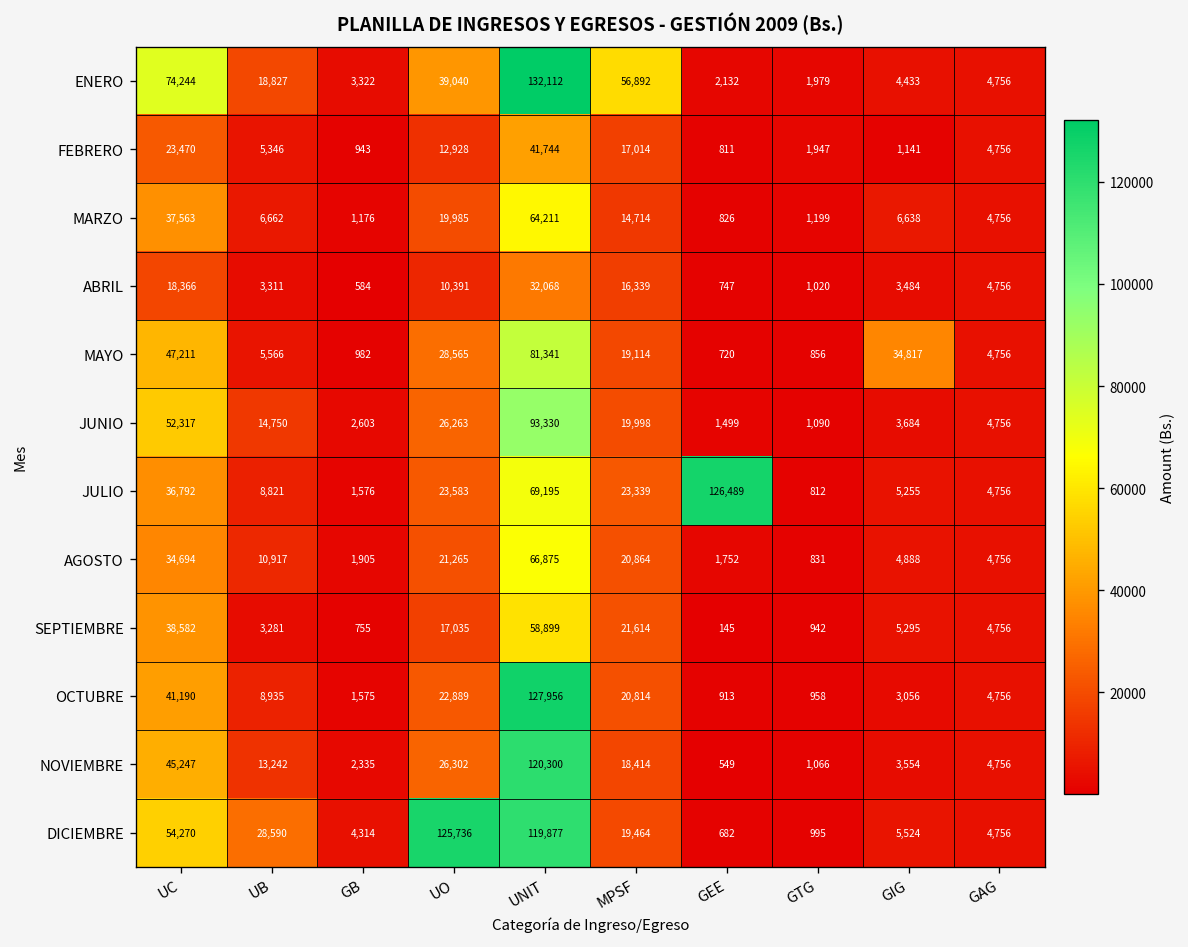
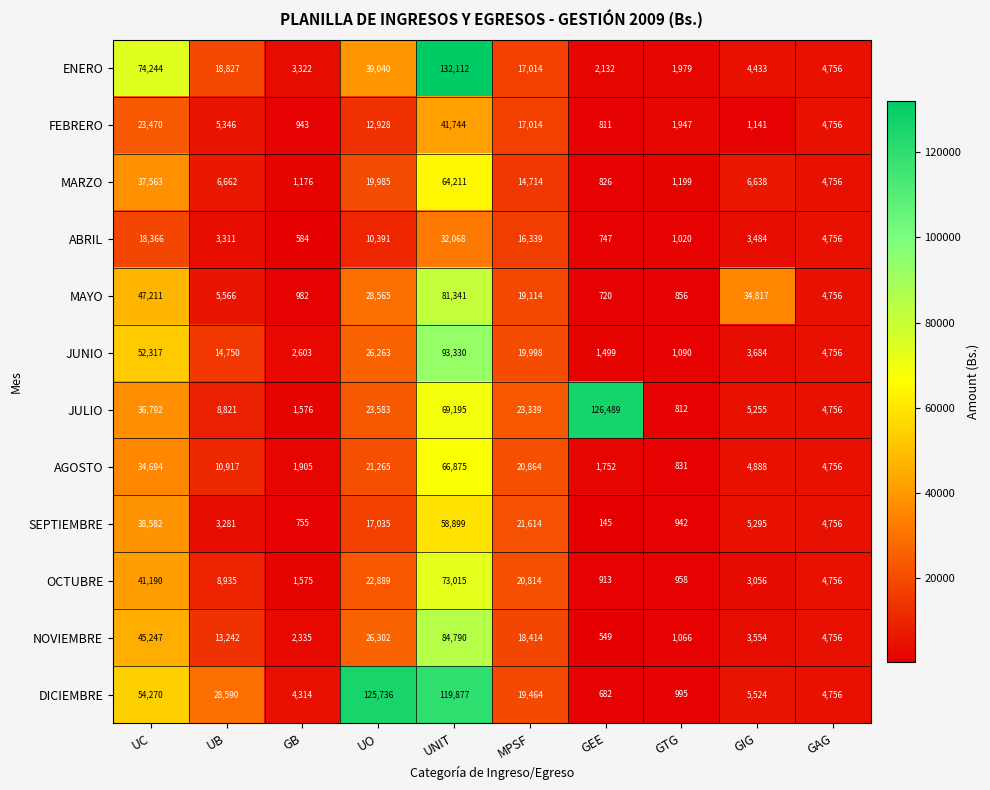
  {
    "ENERO": {
      "UC": "74,244",
      "UB": "18,827",
      "GB": "3,322",
      "UO": "39,040",
      "UNIT": "132,112",
-     "MPSF": "56,892",
+     "MPSF": "17,014",
      "GEE": "2,132",
      "GTG": "1,979",
      "GIG": "4,433",
      "GAG": "4,756"
    },
    "FEBRERO": {
      "UC": "23,470",
      "UB": "5,346",
      "GB": "943",
      "UO": "12,928",
      "UNIT": "41,744",
      "MPSF": "17,014",
      "GEE": "811",
      "GTG": "1,947",
      "GIG": "1,141",
      "GAG": "4,756"
    },
    "MARZO": {
      "UC": "37,563",
      "UB": "6,662",
      "GB": "1,176",
      "UO": "19,985",
      "UNIT": "64,211",
      "MPSF": "14,714",
      "GEE": "826",
      "GTG": "1,199",
      "GIG": "6,638",
      "GAG": "4,756"
    },
    "ABRIL": {
      "UC": "18,366",
      "UB": "3,311",
      "GB": "584",
      "UO": "10,391",
      "UNIT": "32,068",
      "MPSF": "16,339",
      "GEE": "747",
      "GTG": "1,020",
      "GIG": "3,484",
      "GAG": "4,756"
    },
    "MAYO": {
      "UC": "47,211",
      "UB": "5,566",
      "GB": "982",
      "UO": "28,565",
      "UNIT": "81,341",
      "MPSF": "19,114",
      "GEE": "720",
      "GTG": "856",
      "GIG": "34,817",
      "GAG": "4,756"
    },
    "JUNIO": {
      "UC": "52,317",
      "UB": "14,750",
      "GB": "2,603",
      "UO": "26,263",
      "UNIT": "93,330",
      "MPSF": "19,998",
      "GEE": "1,499",
      "GTG": "1,090",
      "GIG": "3,684",
      "GAG": "4,756"
    },
    "JULIO": {
      "UC": "36,792",
      "UB": "8,821",
      "GB": "1,576",
      "UO": "23,583",
      "UNIT": "69,195",
      "MPSF": "23,339",
      "GEE": "126,489",
      "GTG": "812",
      "GIG": "5,255",
      "GAG": "4,756"
    },
    "AGOSTO": {
      "UC": "34,694",
      "UB": "10,917",
      "GB": "1,905",
      "UO": "21,265",
      "UNIT": "66,875",
      "MPSF": "20,864",
      "GEE": "1,752",
      "GTG": "831",
      "GIG": "4,888",
      "GAG": "4,756"
    },
    "SEPTIEMBRE": {
      "UC": "38,582",
      "UB": "3,281",
      "GB": "755",
      "UO": "17,035",
      "UNIT": "58,899",
      "MPSF": "21,614",
      "GEE": "145",
      "GTG": "942",
      "GIG": "5,295",
      "GAG": "4,756"
    },
    "OCTUBRE": {
      "UC": "41,190",
      "UB": "8,935",
      "GB": "1,575",
      "UO": "22,889",
-     "UNIT": "127,956",
+     "UNIT": "73,015",
      "MPSF": "20,814",
      "GEE": "913",
      "GTG": "958",
      "GIG": "3,056",
      "GAG": "4,756"
    },
    "NOVIEMBRE": {
      "UC": "45,247",
      "UB": "13,242",
      "GB": "2,335",
      "UO": "26,302",
-     "UNIT": "120,300",
+     "UNIT": "84,790",
      "MPSF": "18,414",
      "GEE": "549",
      "GTG": "1,066",
      "GIG": "3,554",
      "GAG": "4,756"
    },
    "DICIEMBRE": {
      "UC": "54,270",
      "UB": "28,590",
      "GB": "4,314",
      "UO": "125,736",
      "UNIT": "119,877",
      "MPSF": "19,464",
      "GEE": "682",
      "GTG": "995",
      "GIG": "5,524",
      "GAG": "4,756"
    }
  }
